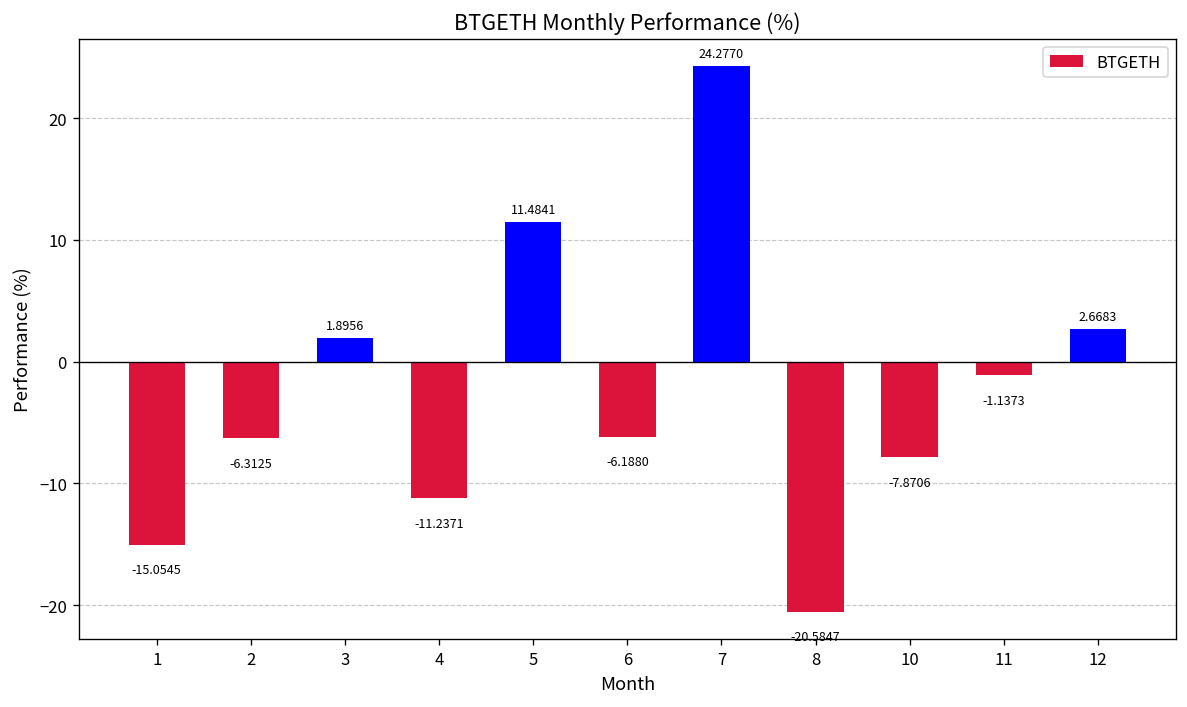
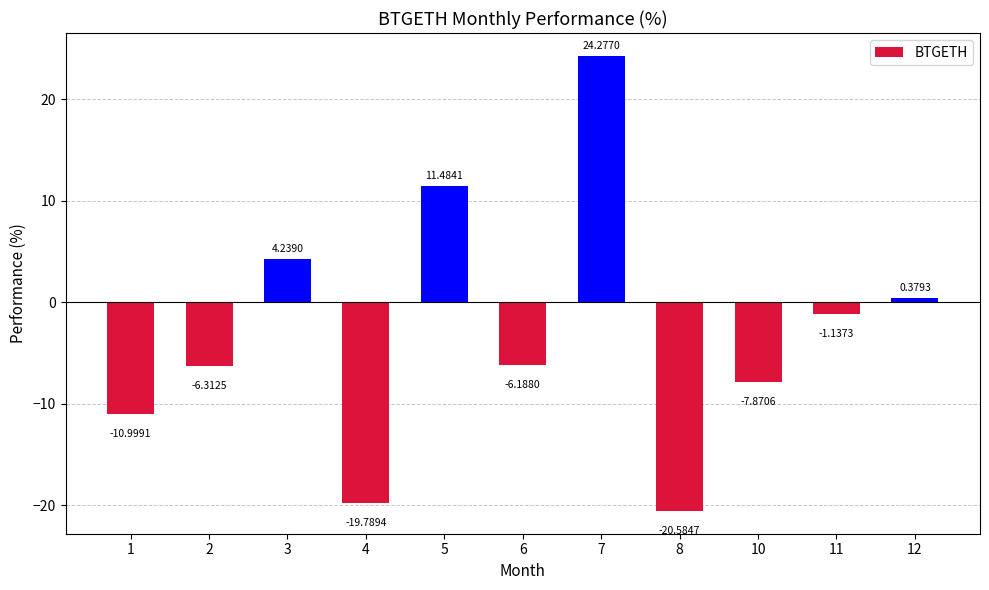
  {
-   "1": -15.0545,
+   "1": -10.9991,
    "2": -6.3125,
-   "3": 1.8956,
-   "4": -11.2371,
+   "3": 4.2390,
+   "4": -19.7894,
    "5": 11.4841,
    "6": -6.1880,
    "7": 24.2770,
    "8": -20.5847,
    "10": -7.8706,
    "11": -1.1373,
-   "12": 2.6683
+   "12": 0.3793
  }
